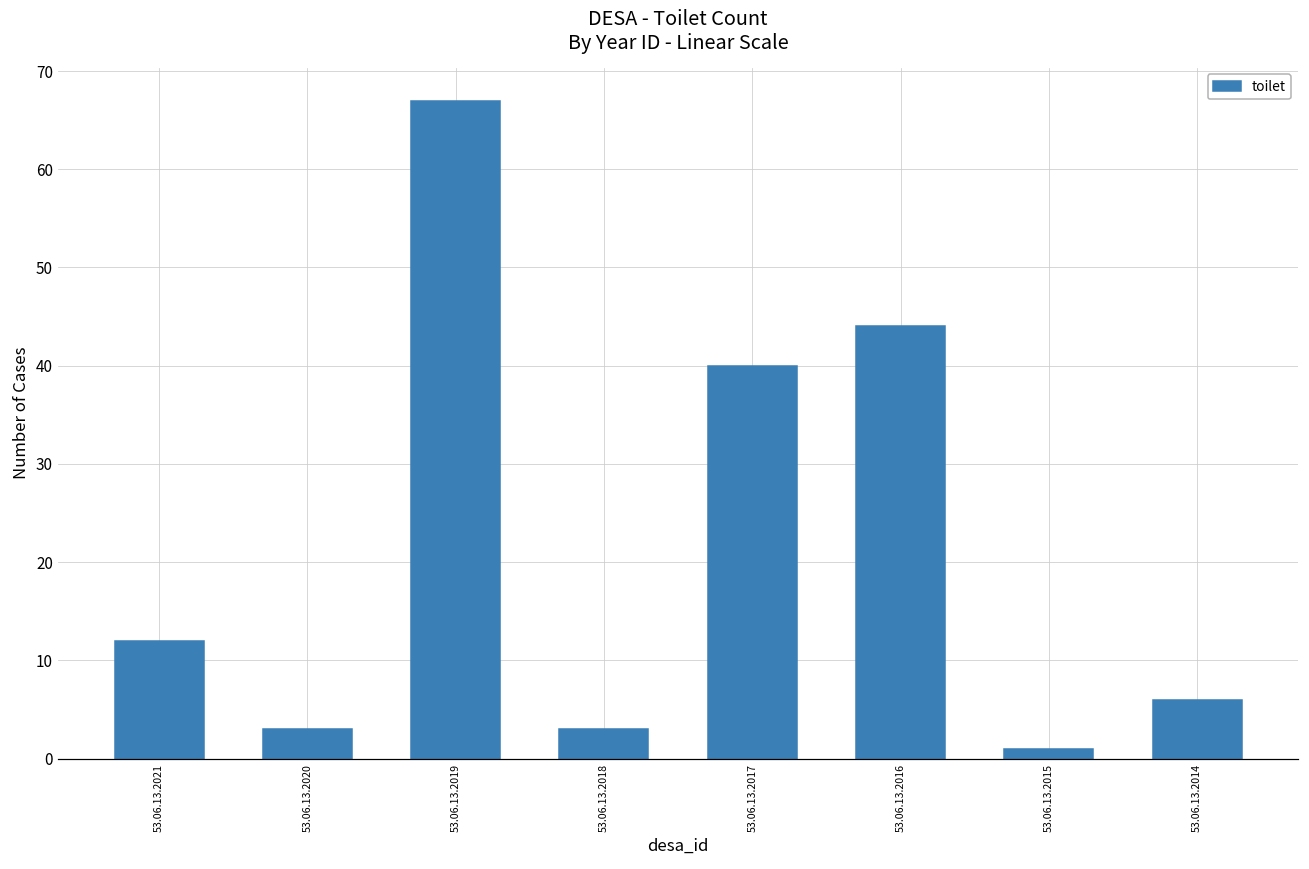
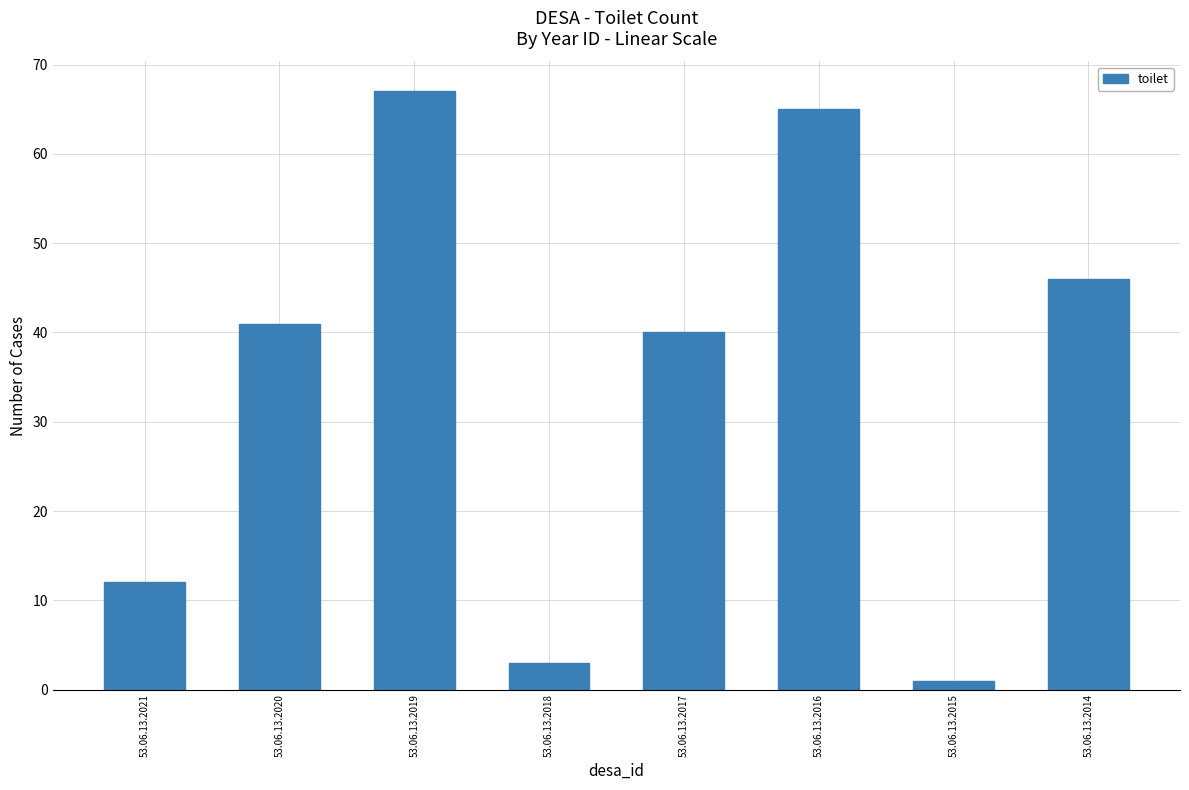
  {
    "53.06.13.2021": 12,
-   "53.06.13.2020": 3,
+   "53.06.13.2020": 41,
    "53.06.13.2019": 67,
    "53.06.13.2018": 3,
    "53.06.13.2017": 40,
-   "53.06.13.2016": 44,
+   "53.06.13.2016": 65,
    "53.06.13.2015": 1,
-   "53.06.13.2014": 6
+   "53.06.13.2014": 46
  }
